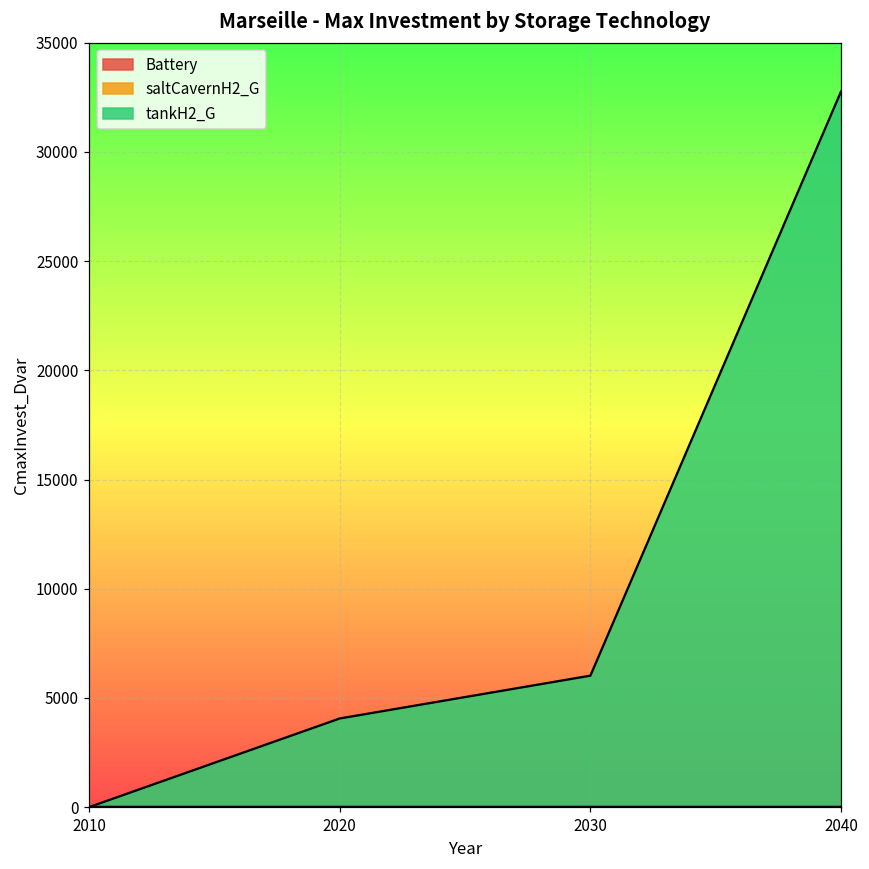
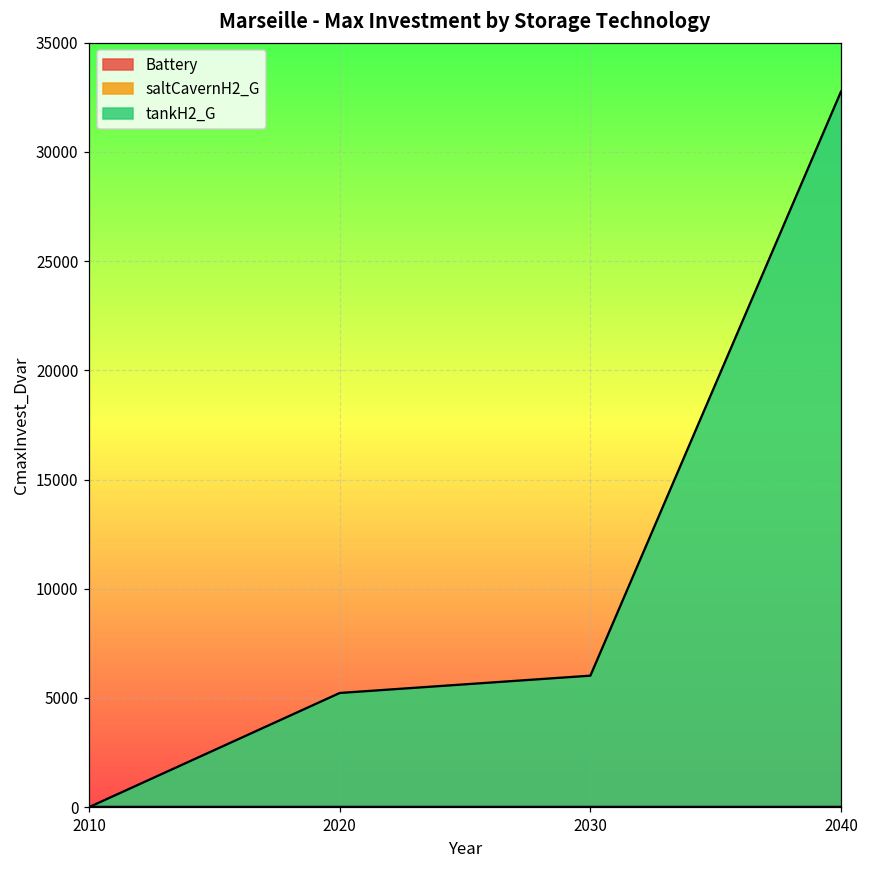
  {
    "saltCavernH2_G": {
      "2020": 0,
      "2030": 0,
      "2040": 0
    },
    "tankH2_G": {
-     "2020": 4100,
+     "2020": 5200,
      "2030": 6000,
      "2040": 32800
    }
  }
